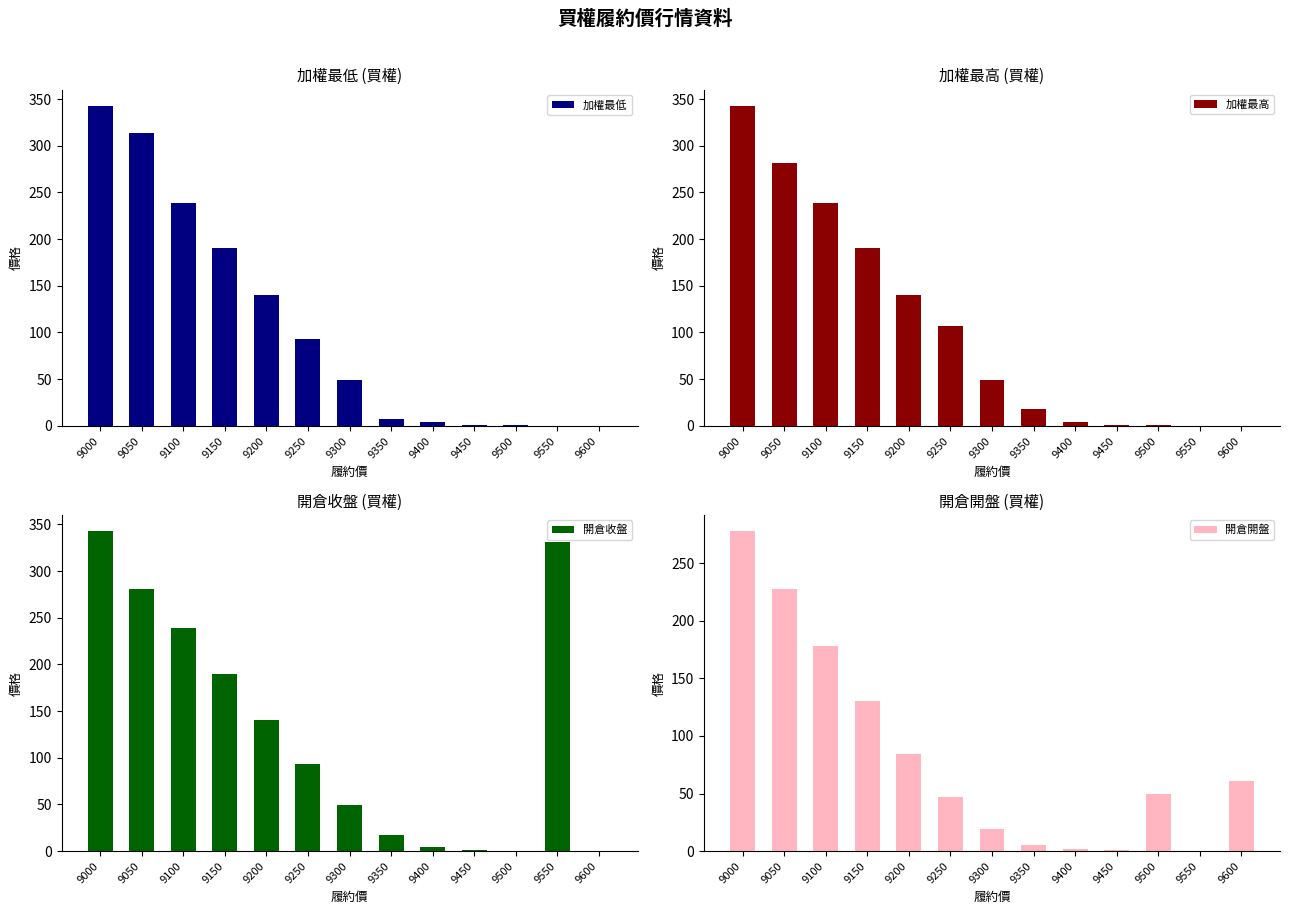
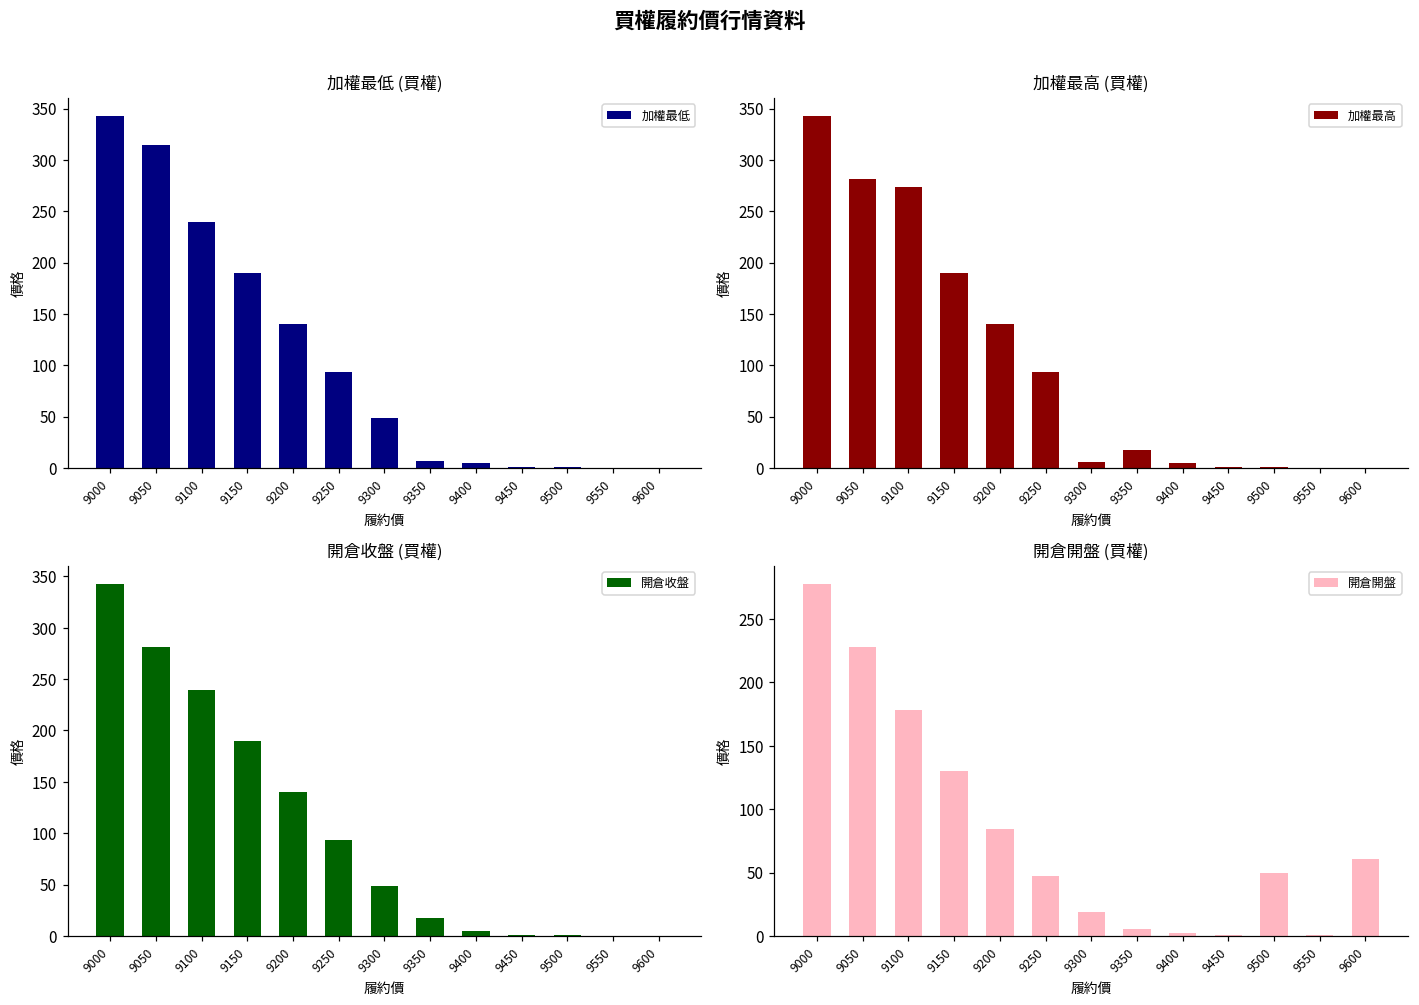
  {
    "加權最低 (買權)": {
      "9000": 340,
      "9050": 310,
      "9100": 240,
      "9150": 190,
      "9200": 140,
      "9250": 90,
      "9300": 50,
      "9350": 10,
      "9400": 0
    },
    "加權最高 (買權)": {
      "9000": 340,
      "9050": 280,
-     "9100": 240,
+     "9100": 270,
      "9150": 190,
      "9200": 140,
-     "9250": 110,
-     "9300": 50,
+     "9250": 90,
+     "9300": 10,
      "9350": 20,
      "9400": 0
    },
    "開倉收盤 (買權)": {
      "9000": 340,
      "9050": 280,
      "9100": 240,
      "9150": 190,
      "9200": 140,
      "9250": 90,
      "9300": 50,
      "9350": 20,
      "9400": 0,
-     "9550": 330
+     "9550": 0
    },
    "開倉開盤 (買權)": {
      "9000": 278,
      "9050": 228,
      "9100": 178,
      "9150": 130,
      "9200": 84,
      "9250": 47,
      "9300": 19,
      "9350": 5,
      "9500": 50,
      "9600": 61
    }
  }
